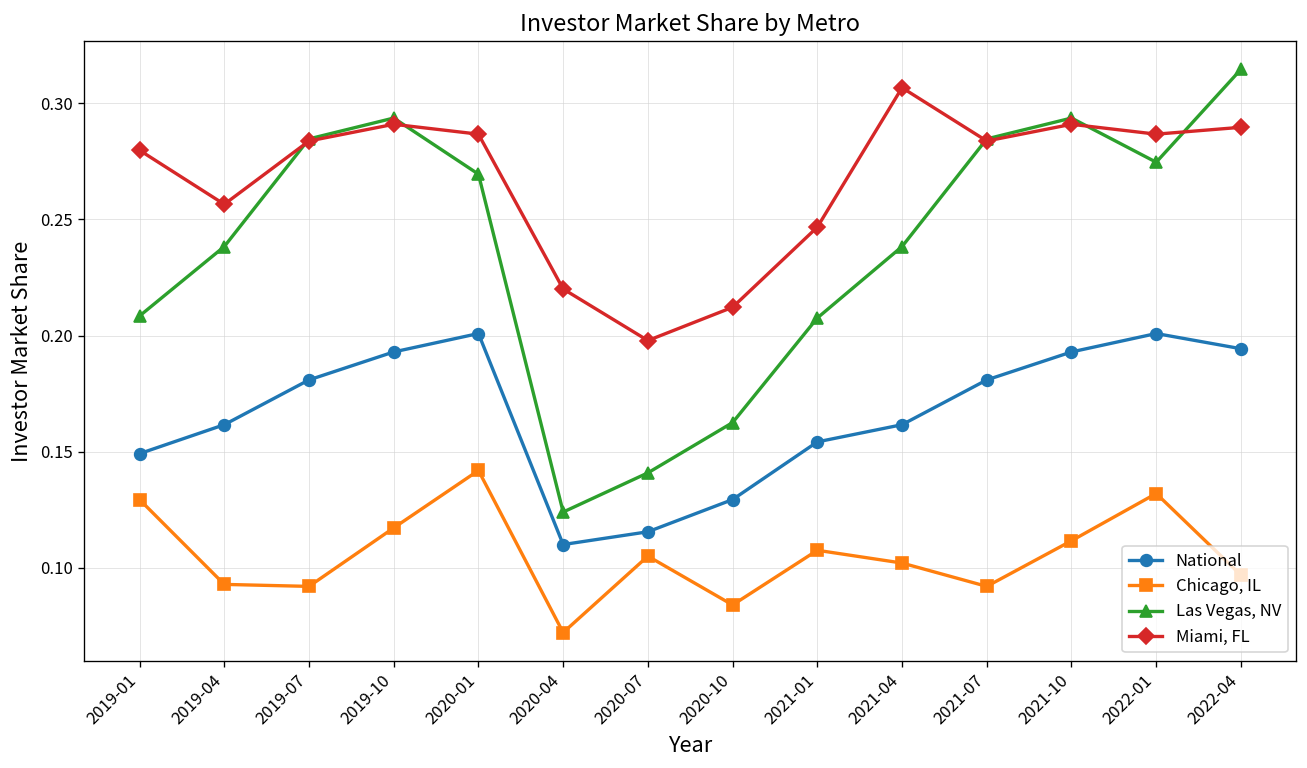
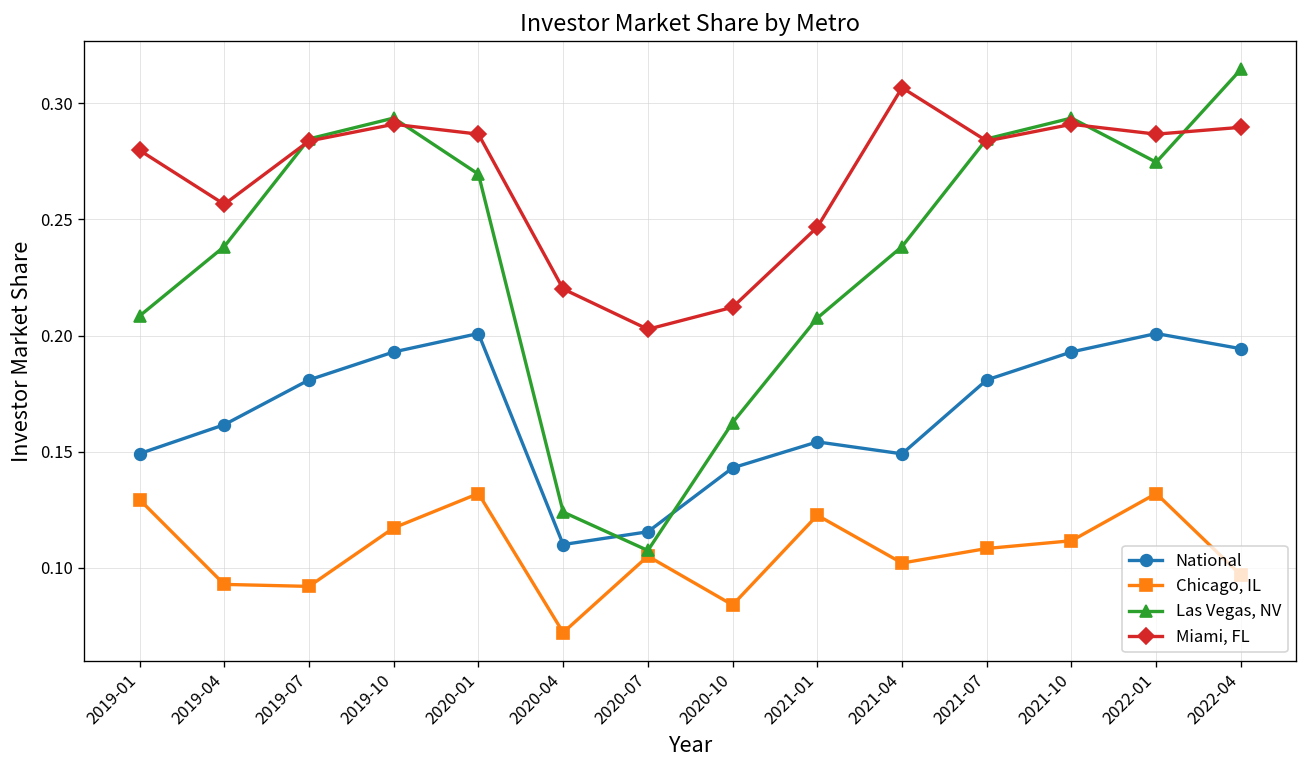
  {
    "National": {
      "2019-01": 0.149,
      "2019-04": 0.162,
      "2019-07": 0.181,
      "2019-10": 0.193,
      "2020-01": 0.201,
      "2020-04": 0.110,
      "2020-07": 0.116,
-     "2020-10": 0.129,
+     "2020-10": 0.143,
      "2021-01": 0.154,
-     "2021-04": 0.162,
+     "2021-04": 0.149,
      "2021-07": 0.181,
      "2021-10": 0.193,
      "2022-01": 0.201,
      "2022-04": 0.194
    },
    "Chicago, IL": {
      "2019-01": 0.129,
      "2019-04": 0.093,
      "2019-07": 0.092,
      "2019-10": 0.117,
-     "2020-01": 0.142,
+     "2020-01": 0.132,
      "2020-04": 0.072,
      "2020-07": 0.105,
      "2020-10": 0.084,
-     "2021-01": 0.108,
+     "2021-01": 0.123,
      "2021-04": 0.102,
-     "2021-07": 0.092,
+     "2021-07": 0.108,
      "2021-10": 0.112,
      "2022-01": 0.132
    },
    "Las Vegas, NV": {
      "2019-01": 0.208,
      "2019-04": 0.238,
      "2019-10": 0.294,
      "2020-01": 0.269,
      "2020-04": 0.124,
-     "2020-07": 0.141,
+     "2020-07": 0.107,
      "2020-10": 0.163,
      "2021-01": 0.208,
      "2021-04": 0.238,
      "2021-10": 0.294,
      "2022-01": 0.275,
      "2022-04": 0.315
    },
    "Miami, FL": {
      "2019-01": 0.280,
      "2019-04": 0.256,
      "2019-10": 0.291,
      "2020-01": 0.287,
      "2020-04": 0.220,
-     "2020-07": 0.198,
+     "2020-07": 0.203,
      "2020-10": 0.212,
      "2021-01": 0.247,
      "2021-04": 0.307,
      "2021-10": 0.291,
      "2022-01": 0.287,
      "2022-04": 0.290
    }
  }
